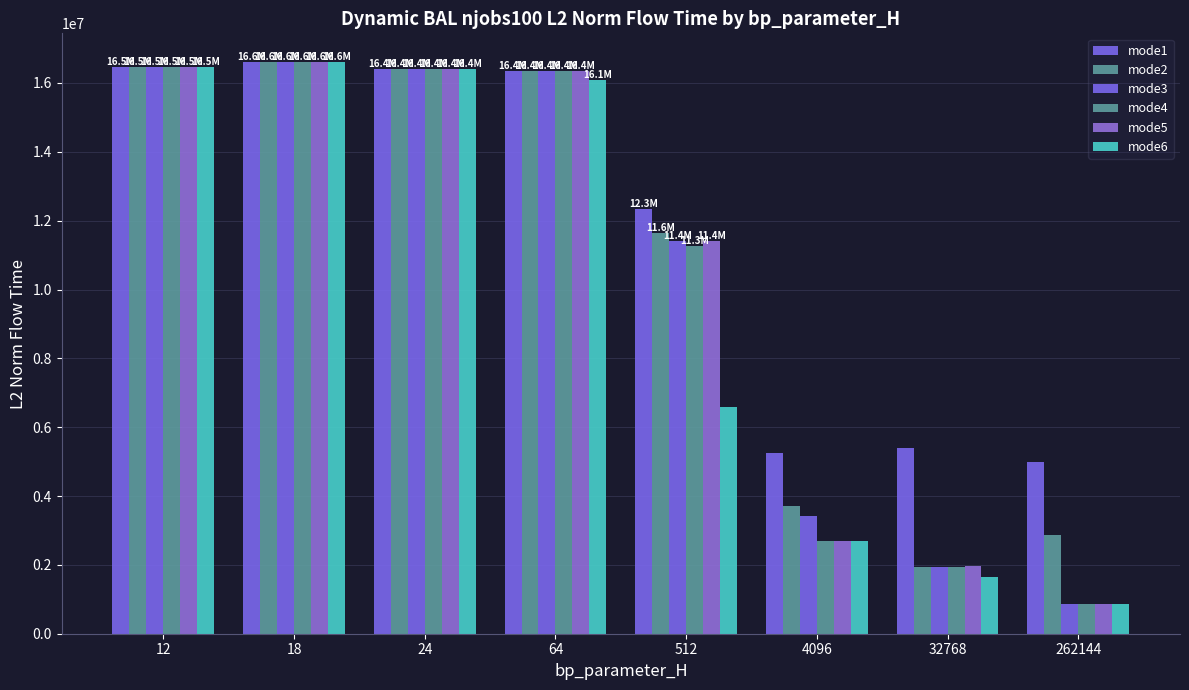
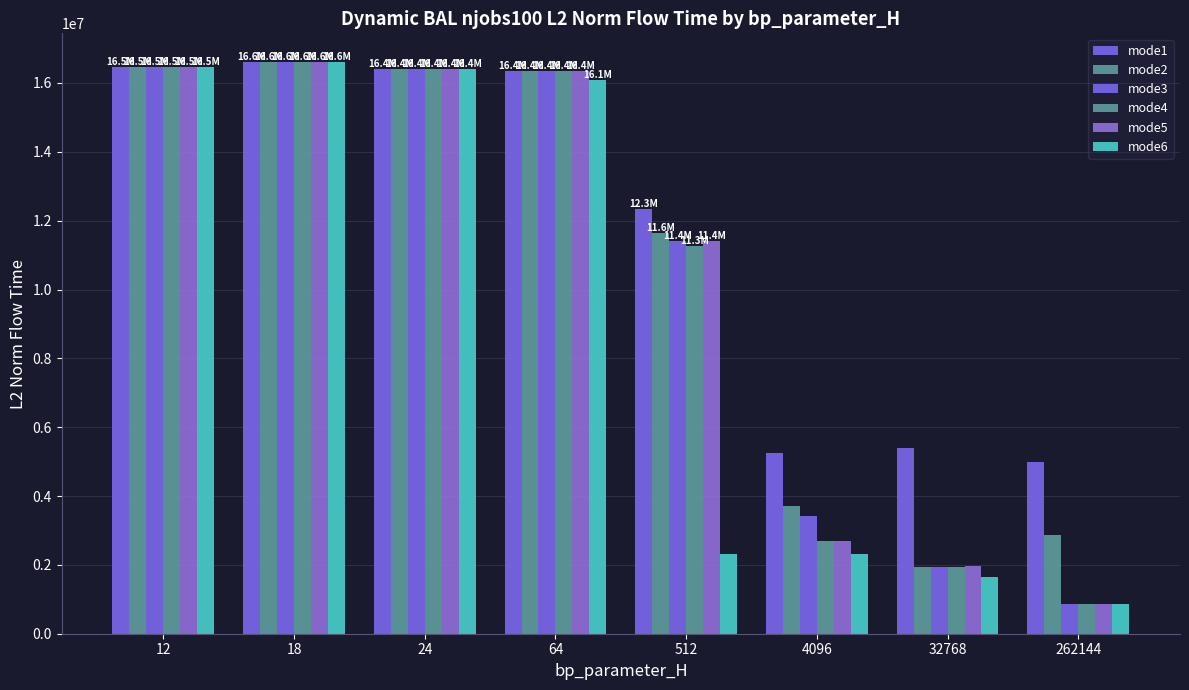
  {
    "mode6": {
-     "512": 6600000,
-     "4096": 2700000,
+     "512": 2300000,
+     "4096": 2300000,
      "32768": 1700000,
      "262144": 900000
    }
  }
